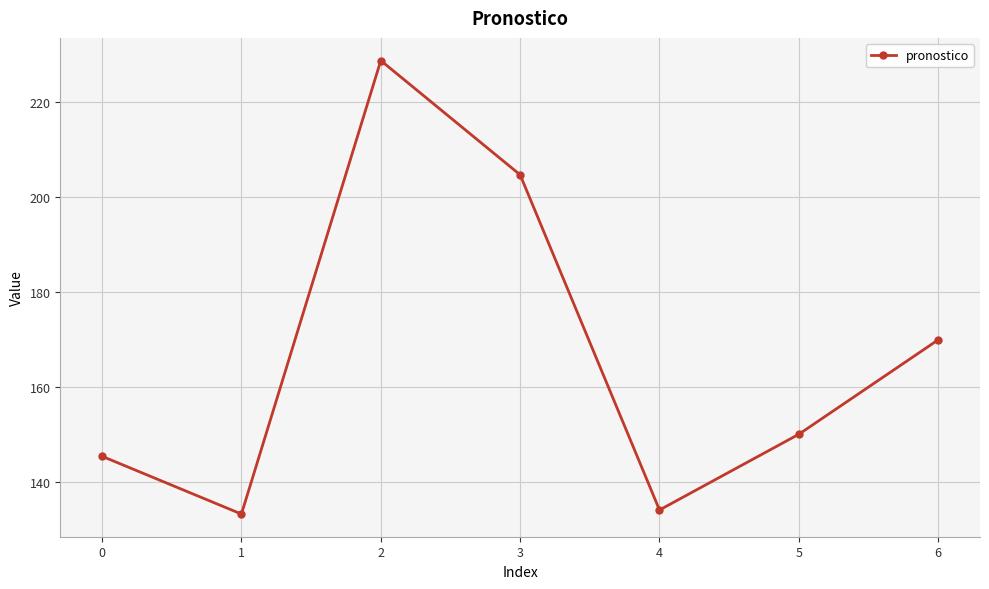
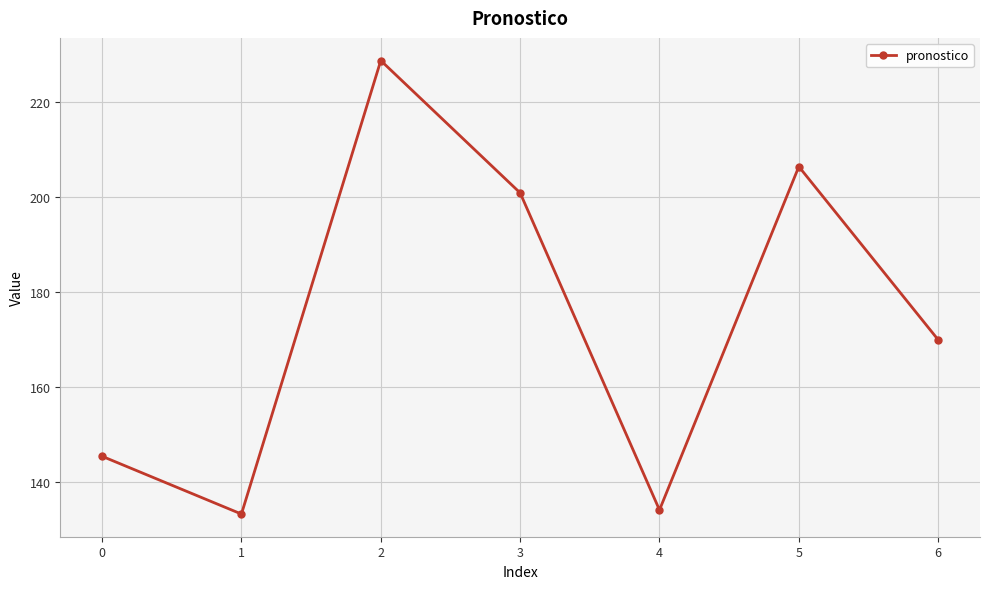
  {
    "0": 145,
    "1": 133,
    "2": 229,
-   "3": 205,
+   "3": 201,
    "4": 134,
-   "5": 150,
+   "5": 206,
    "6": 170
  }
